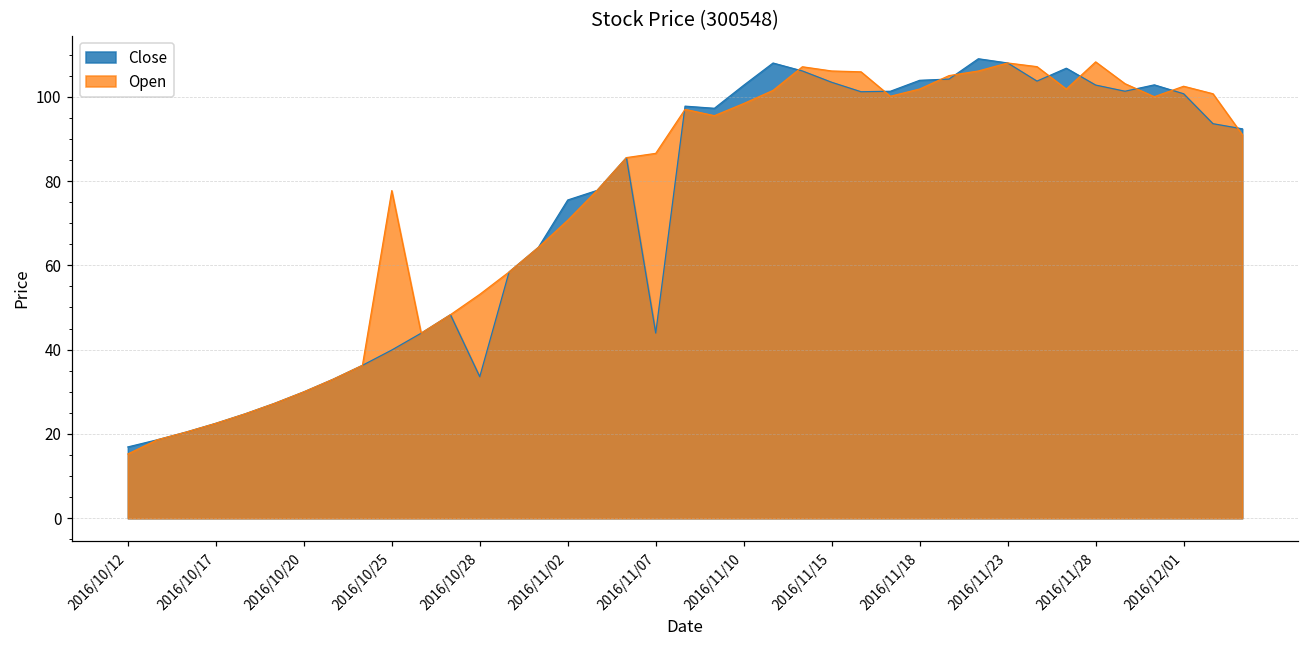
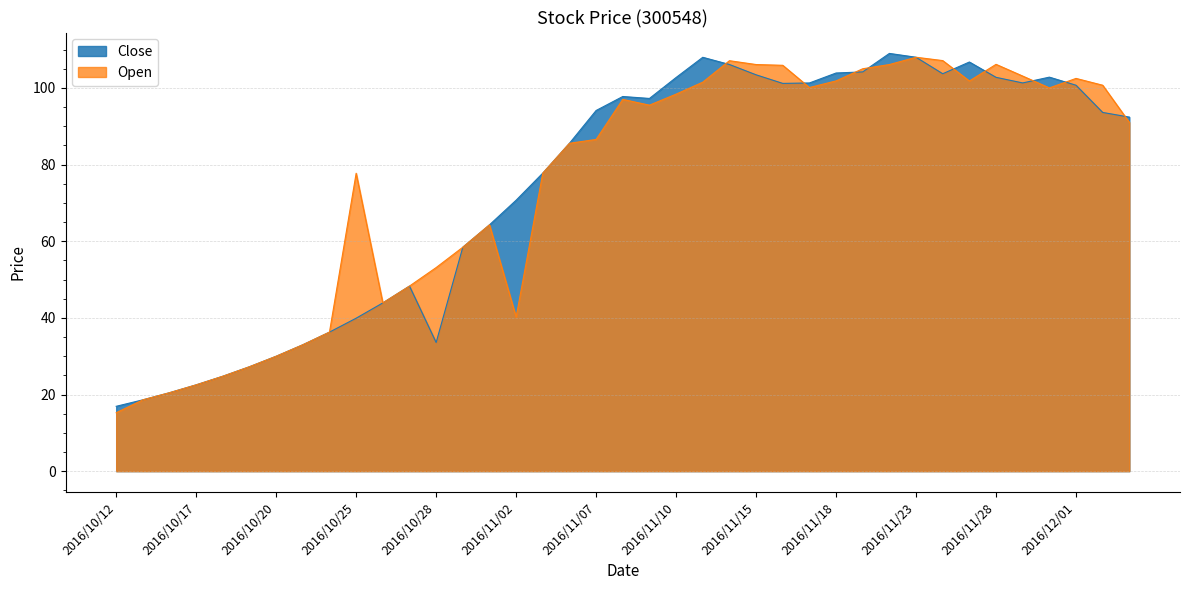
  {
    "Close": {
      "2016/10/12": 17,
      "2016/10/25": 40,
      "2016/10/28": 34,
-     "2016/11/02": 76,
-     "2016/11/07": 44,
+     "2016/11/02": 71,
+     "2016/11/07": 94,
      "2016/11/10": 103,
      "2016/11/15": 103,
      "2016/11/18": 104,
      "2016/11/28": 103,
      "2016/12/01": 101
    },
    "Open": {
      "2016/10/12": 15,
      "2016/10/25": 78,
      "2016/10/28": 53,
-     "2016/11/02": 71,
+     "2016/11/02": 40,
      "2016/11/07": 87,
      "2016/11/10": 98,
      "2016/11/15": 106,
      "2016/11/18": 102,
-     "2016/11/28": 108,
+     "2016/11/28": 106,
      "2016/12/01": 102
    }
  }
